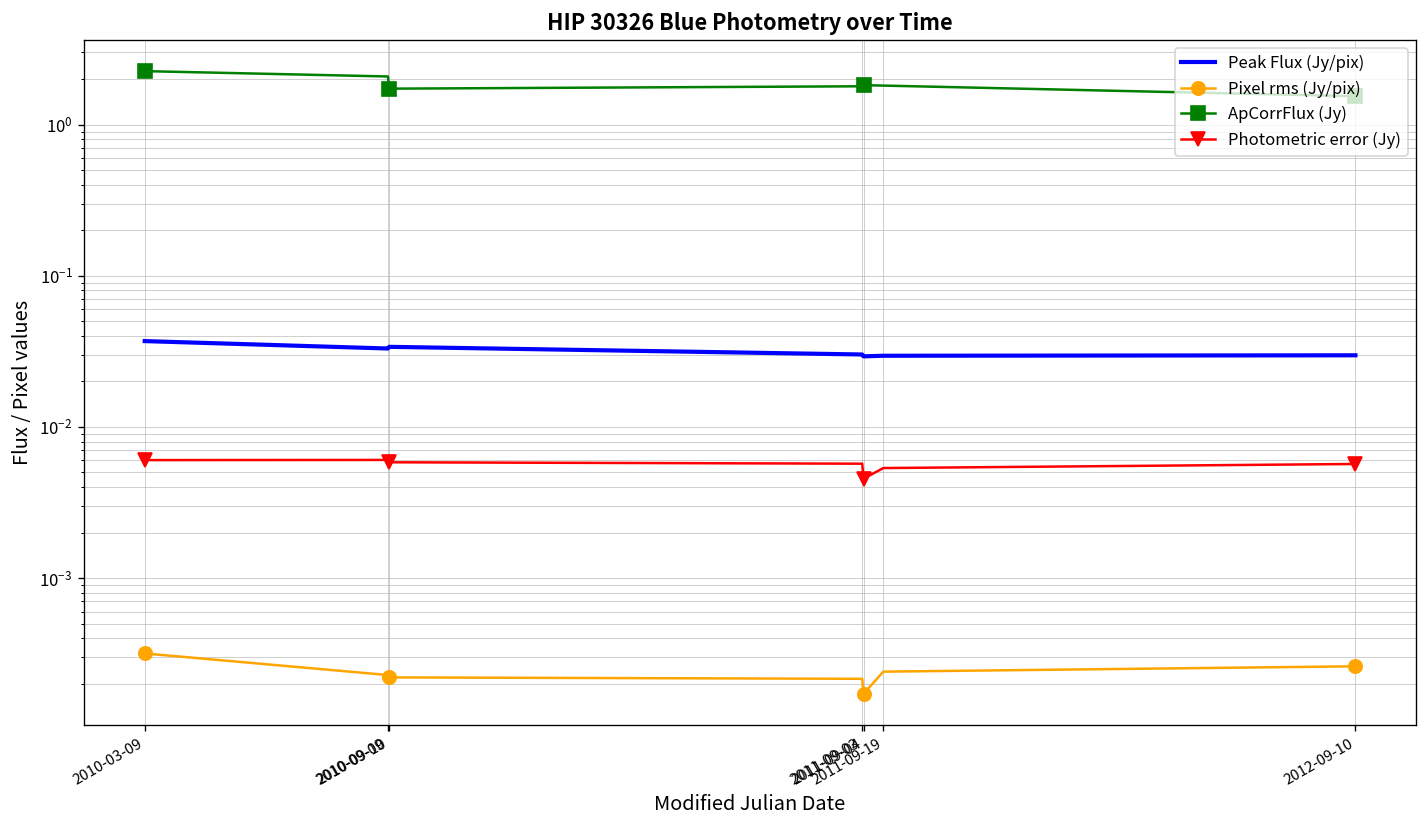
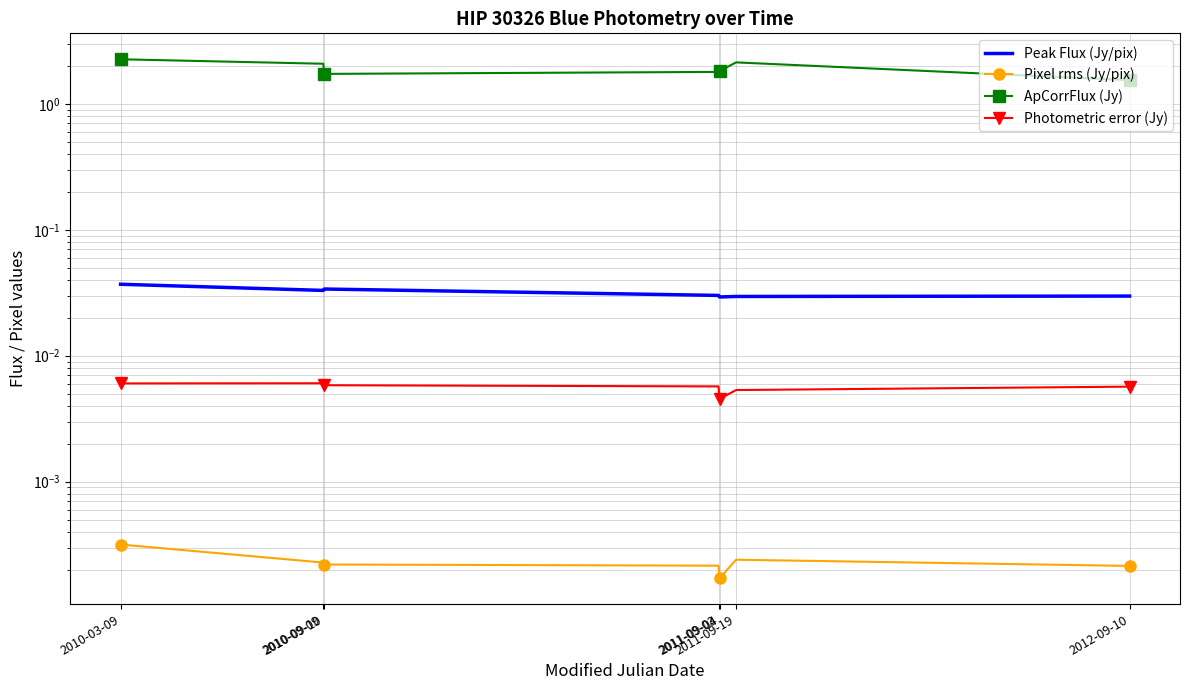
  {
    "Peak Flux (Jy/pix)": {
      "2010-03-09": 0.037,
      "2010-09-09": 0.033,
      "2010-09-10": 0.034,
      "2011-09-03": 0.030,
      "2011-09-04": 0.029,
      "2011-09-19": 0.030,
      "2012-09-10": 0.030
    },
    "Pixel rms (Jy/pix)": {
      "2010-03-09": 0.00032,
      "2010-09-09": 0.00023,
      "2010-09-10": 0.00022,
      "2011-09-03": 0.00022,
      "2011-09-04": 0.00017,
      "2011-09-19": 0.00024,
-     "2012-09-10": 0.00026
+     "2012-09-10": 0.00021
    },
    "ApCorrFlux (Jy)": {
      "2010-03-09": 2.3,
      "2010-09-09": 2.1,
      "2010-09-10": 1.7,
      "2011-09-03": 1.8,
      "2011-09-04": 1.8,
-     "2011-09-19": 1.8
+     "2011-09-19": 2.1
    },
    "Photometric error (Jy)": {
      "2010-03-09": 0.006,
      "2010-09-09": 0.006,
      "2010-09-10": 0.006,
      "2011-09-03": 0.006,
      "2011-09-04": 0.0045,
      "2011-09-19": 0.0053,
      "2012-09-10": 0.006
    }
  }
